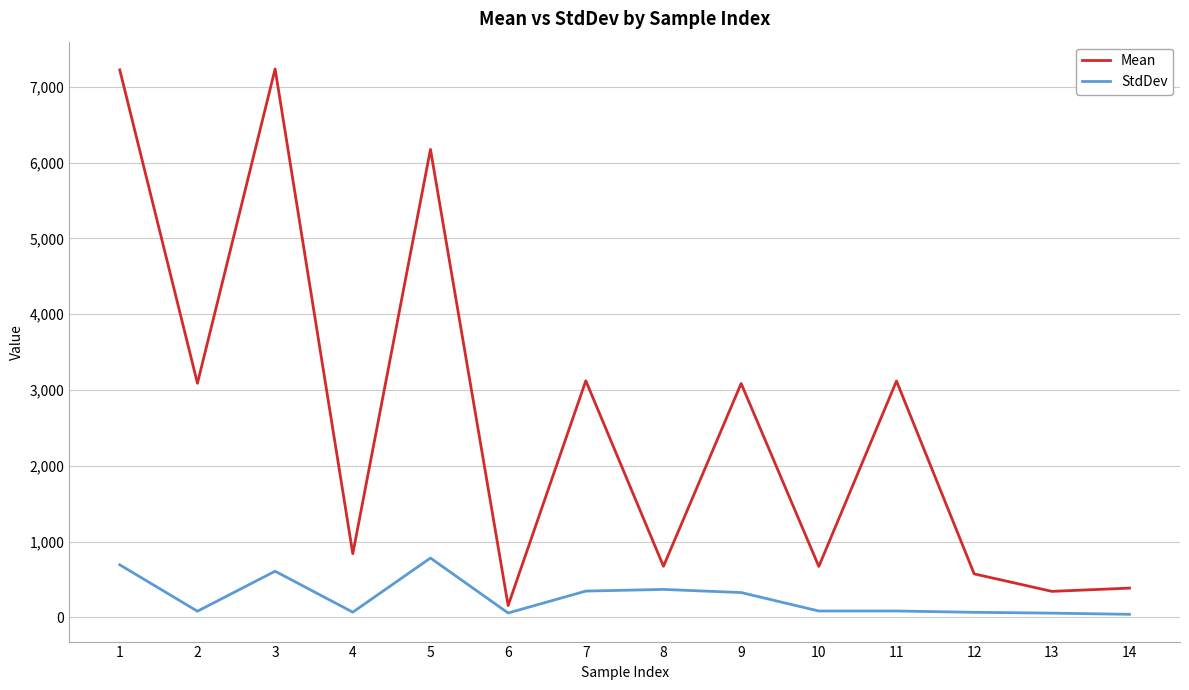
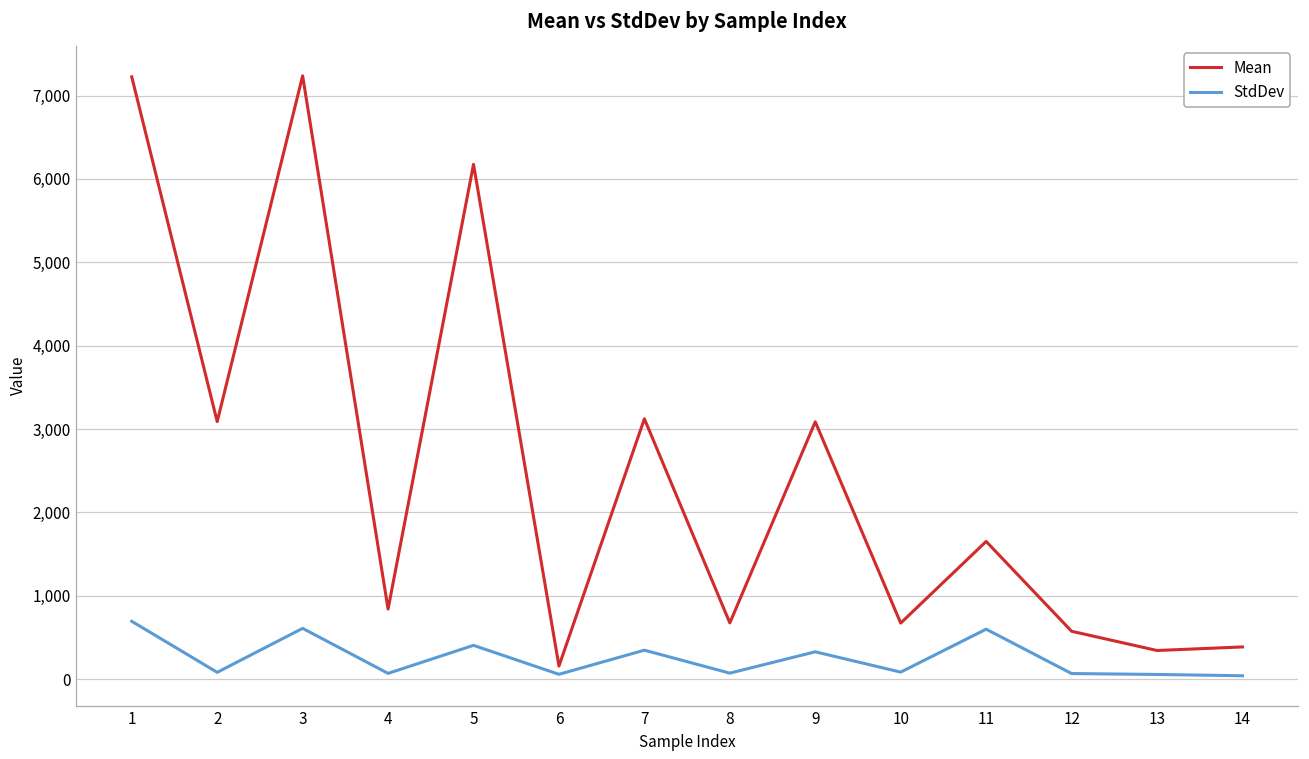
  {
    "Mean": {
      "1": "7,200",
      "2": "3,100",
      "3": "7,200",
      "4": "800",
      "5": "6,200",
      "6": "200",
      "7": "3,100",
      "8": "700",
      "9": "3,100",
      "10": "700",
-     "11": "3,100",
+     "11": "1,700",
      "12": "600",
      "13": "300",
      "14": "400"
    },
    "StdDev": {
      "1": "700",
      "2": "100",
      "3": "600",
      "4": "100",
-     "5": "800",
+     "5": "400",
      "6": "100",
      "7": "300",
-     "8": "400",
+     "8": "100",
      "9": "300",
      "10": "100",
-     "11": "100",
+     "11": "600",
      "12": "100",
      "13": "100",
      "14": "0"
    }
  }
